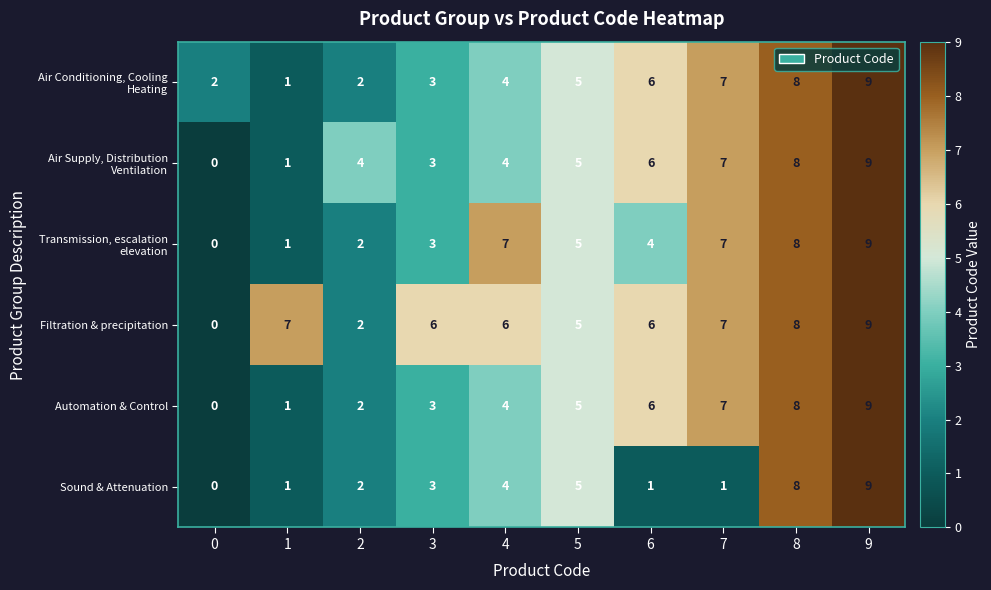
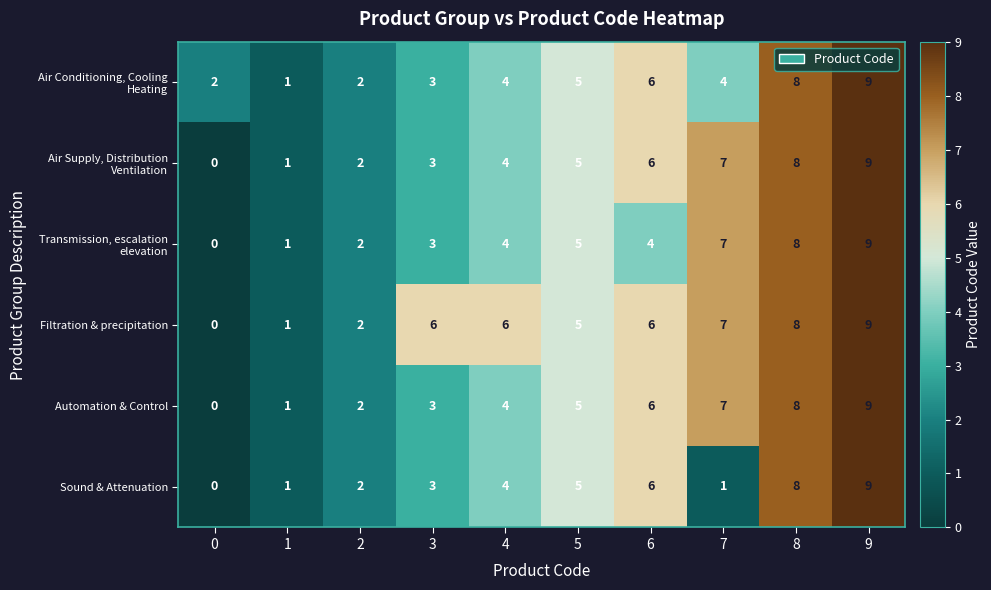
  {
    "Air Conditioning, Cooling Heating": {
      "0": 2,
      "1": 1,
      "2": 2,
      "3": 3,
      "4": 4,
      "6": 6,
-     "7": 7,
+     "7": 4,
      "8": 8,
      "9": 9
    },
    "Air Supply, Distribution Ventilation": {
      "0": 0,
      "1": 1,
-     "2": 4,
+     "2": 2,
      "3": 3,
      "4": 4,
      "6": 6,
      "7": 7,
      "8": 8,
      "9": 9
    },
    "Transmission, escalation elevation": {
      "0": 0,
      "1": 1,
      "2": 2,
      "3": 3,
-     "4": 7,
+     "4": 4,
      "6": 4,
      "7": 7,
      "8": 8,
      "9": 9
    },
    "Filtration & precipitation": {
      "0": 0,
-     "1": 7,
+     "1": 1,
      "2": 2,
      "3": 6,
      "4": 6,
      "6": 6,
      "7": 7,
      "8": 8,
      "9": 9
    },
    "Automation & Control": {
      "0": 0,
      "1": 1,
      "2": 2,
      "3": 3,
      "4": 4,
      "6": 6,
      "7": 7,
      "8": 8,
      "9": 9
    },
    "Sound & Attenuation": {
      "0": 0,
      "1": 1,
      "2": 2,
      "3": 3,
      "4": 4,
-     "6": 1,
+     "6": 6,
      "7": 1,
      "8": 8,
      "9": 9
    }
  }
